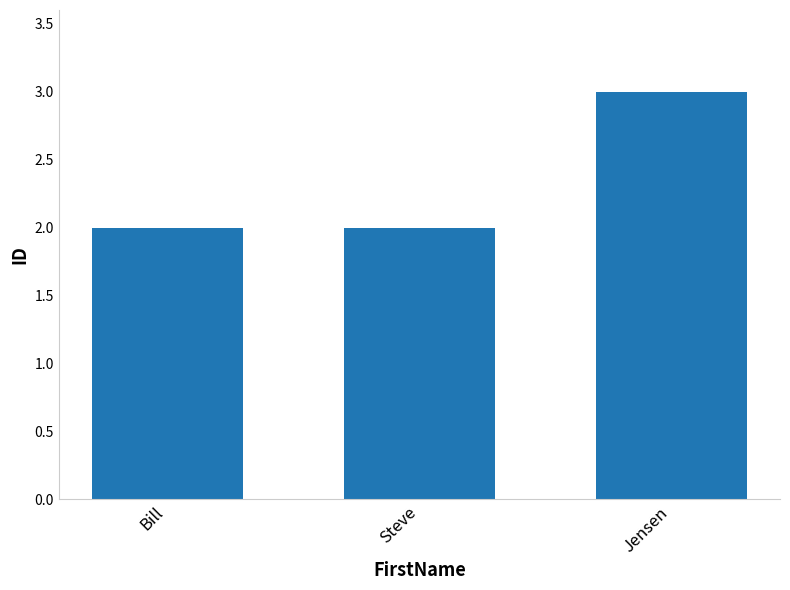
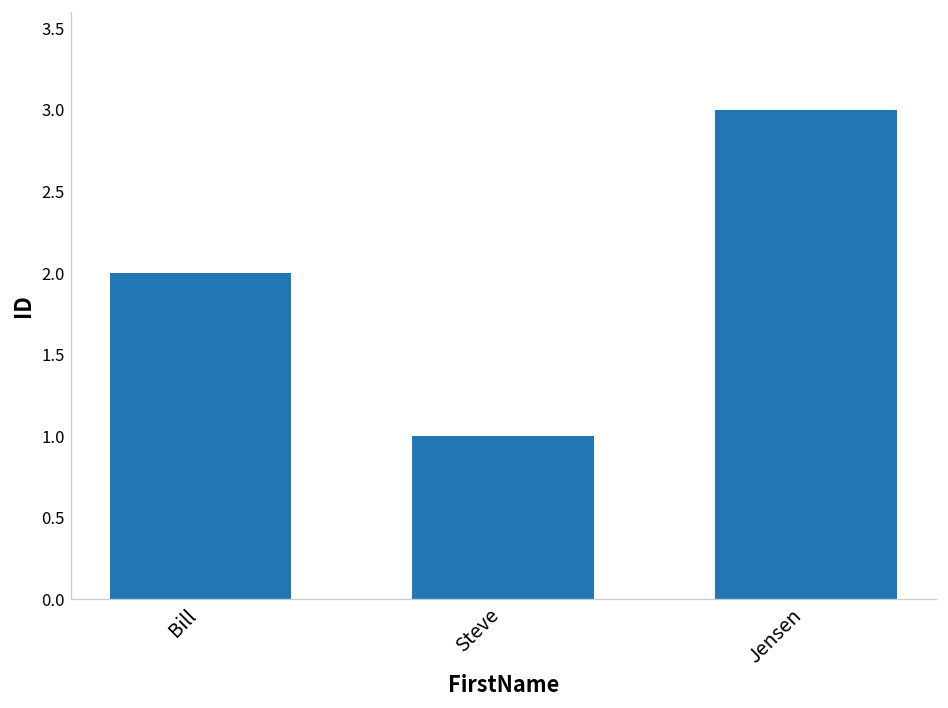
  {
    "Bill": 2,
-   "Steve": 2,
+   "Steve": 1,
    "Jensen": 3
  }
